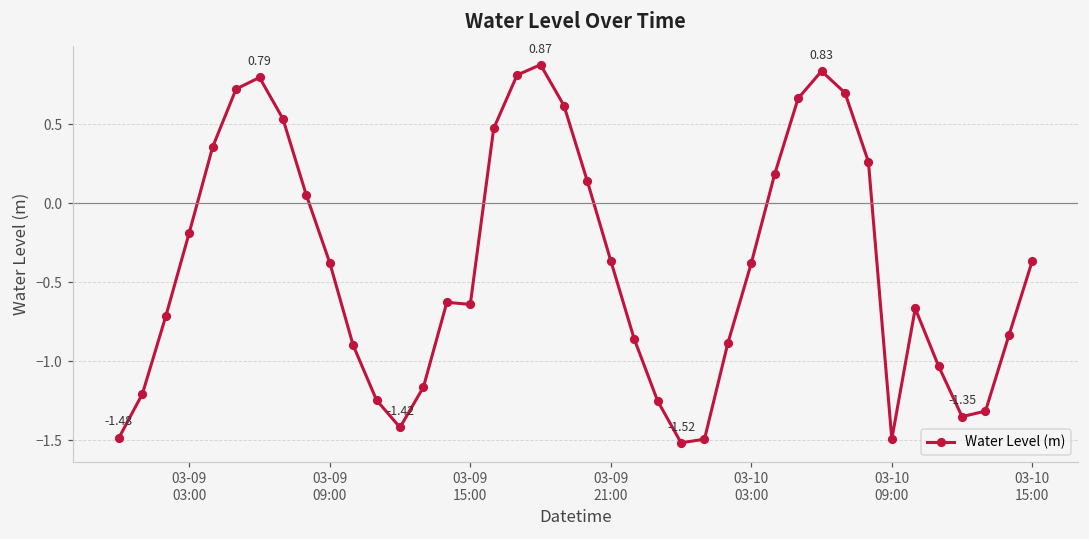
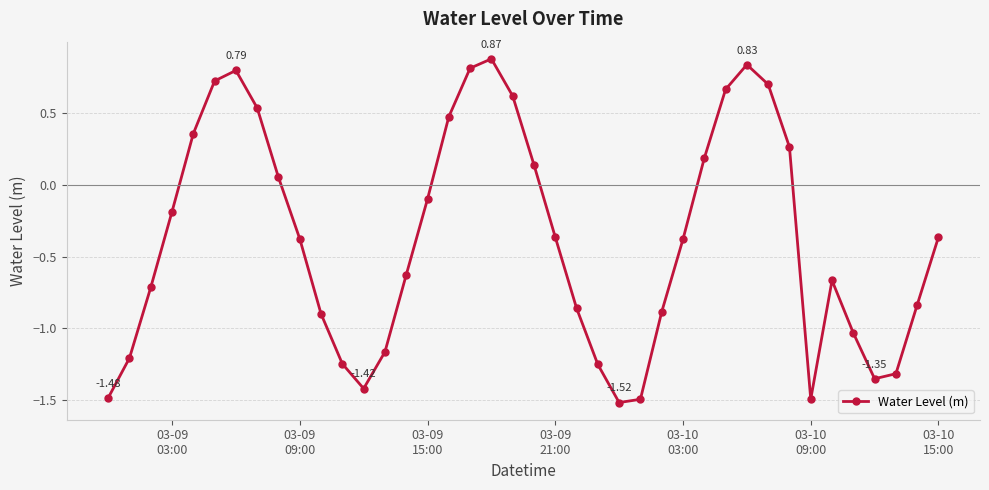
  {
    "03-09 03:00": -0.19,
    "03-09 09:00": -0.38,
-   "03-09 15:00": -0.64,
+   "03-09 15:00": -0.10,
    "03-09 21:00": -0.36,
    "03-10 03:00": -0.38,
    "03-10 09:00": -1.49,
    "03-10 15:00": -0.36
  }
